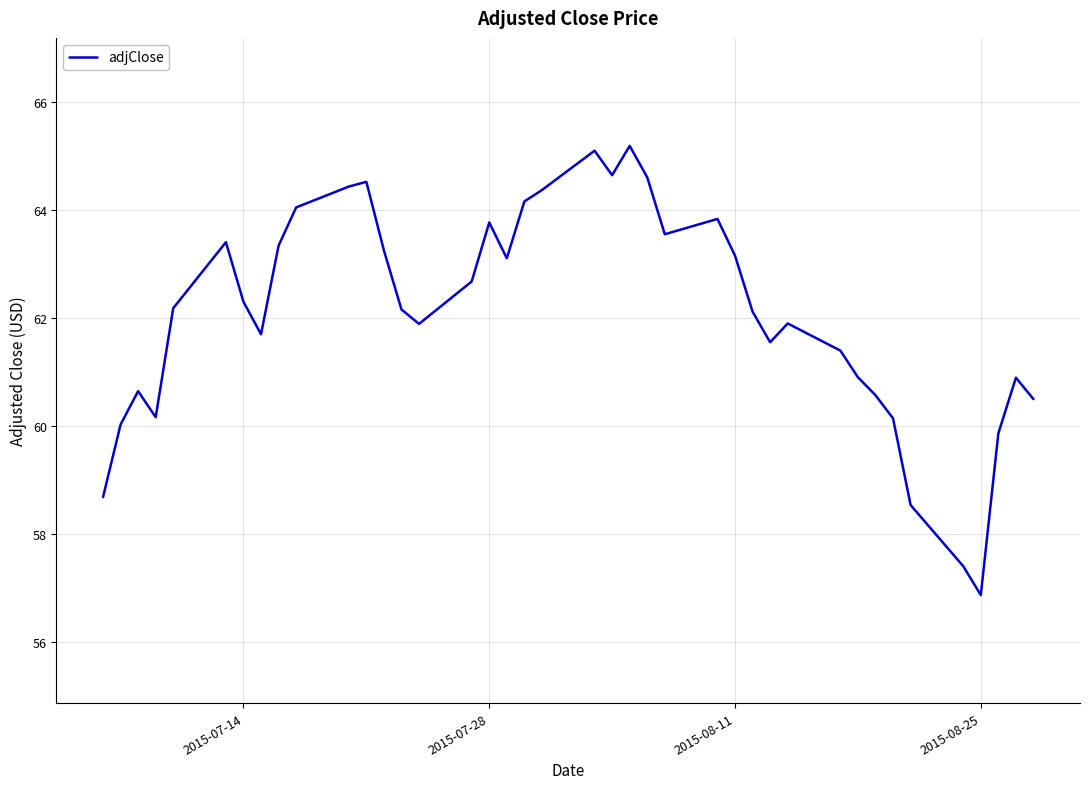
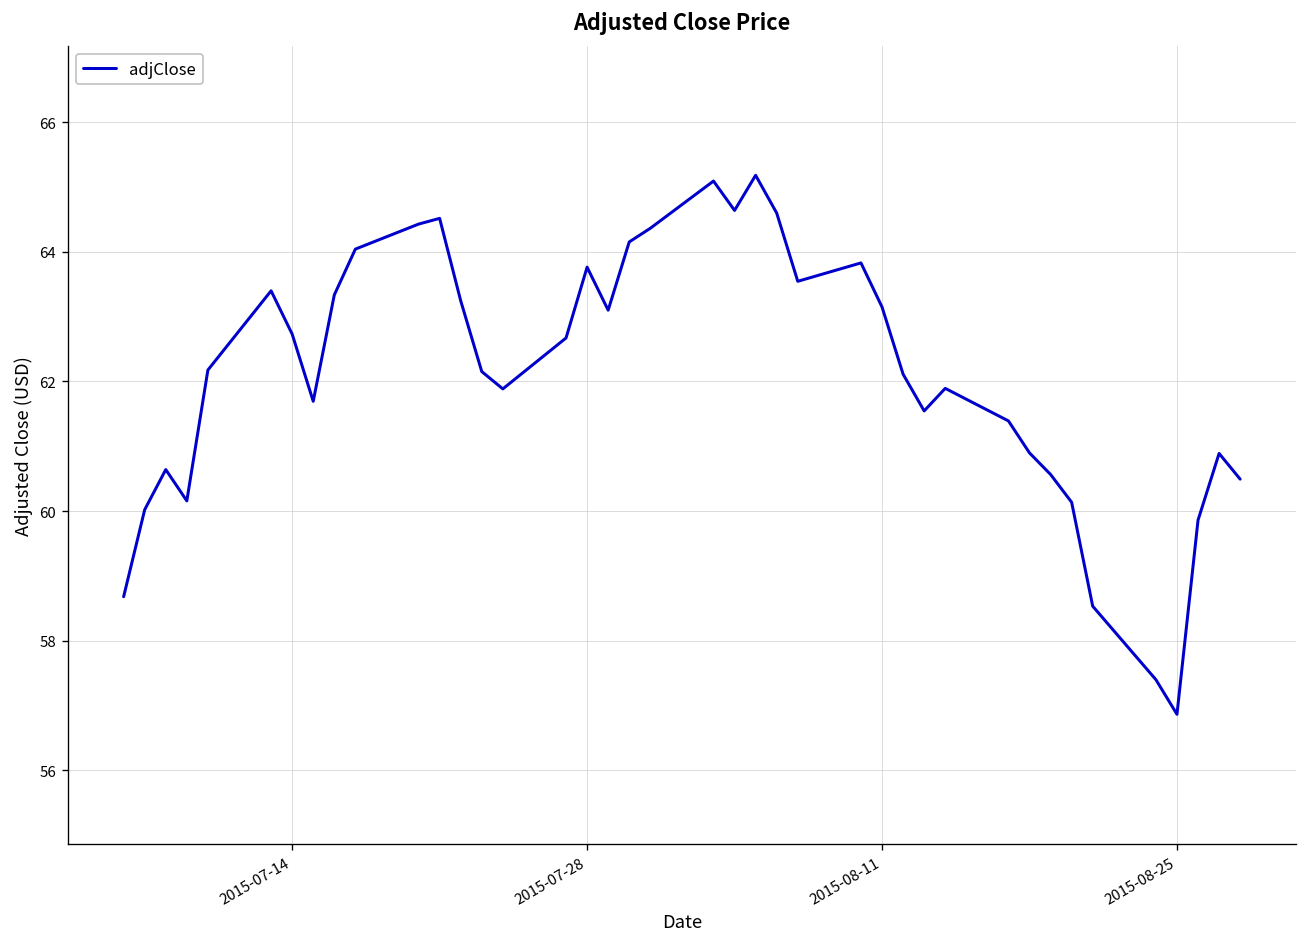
  {
-   "2015-07-14": 62.3,
+   "2015-07-14": 62.7,
    "2015-07-28": 63.8,
    "2015-08-11": 63.1,
    "2015-08-25": 56.9
  }
